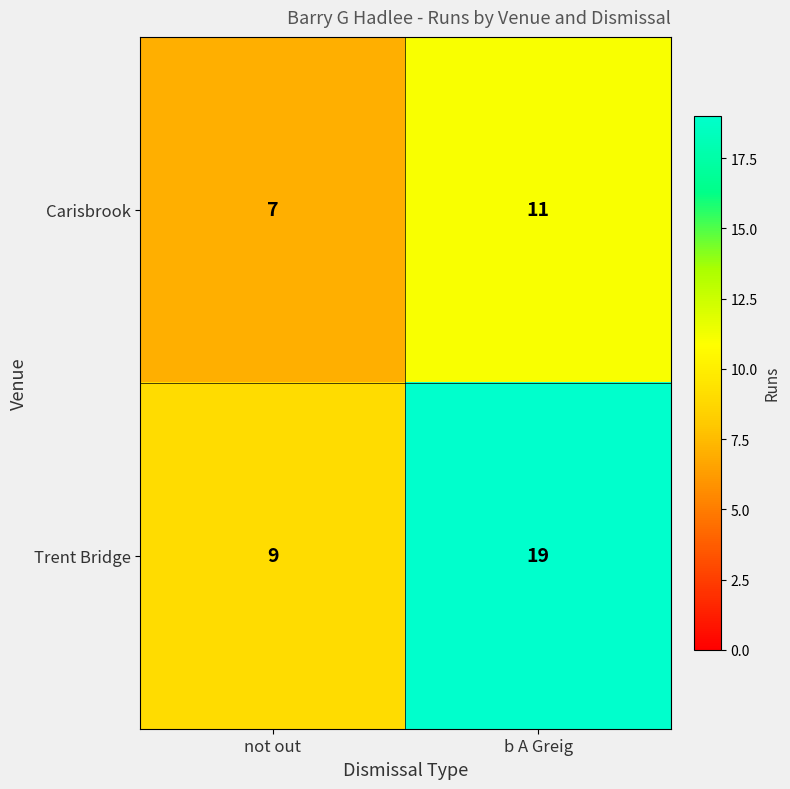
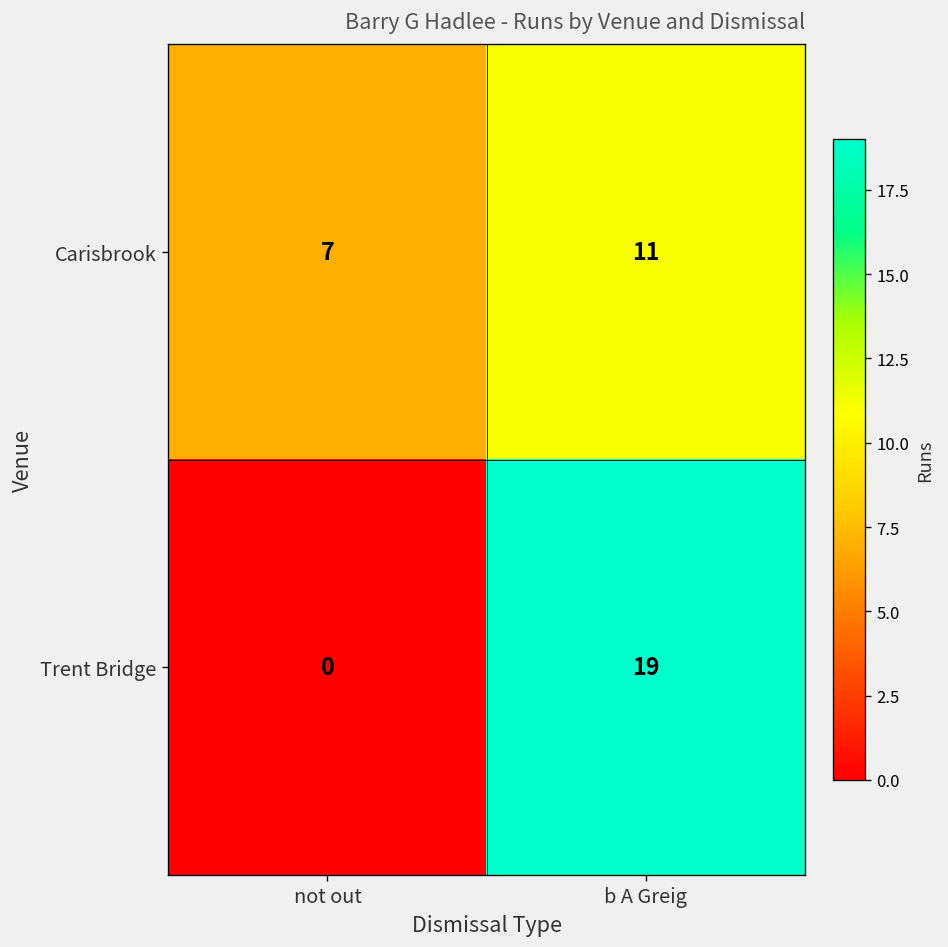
  {
    "Carisbrook": {
      "not out": 7,
      "b A Greig": 11
    },
    "Trent Bridge": {
-     "not out": 9,
+     "not out": 0,
      "b A Greig": 19
    }
  }
